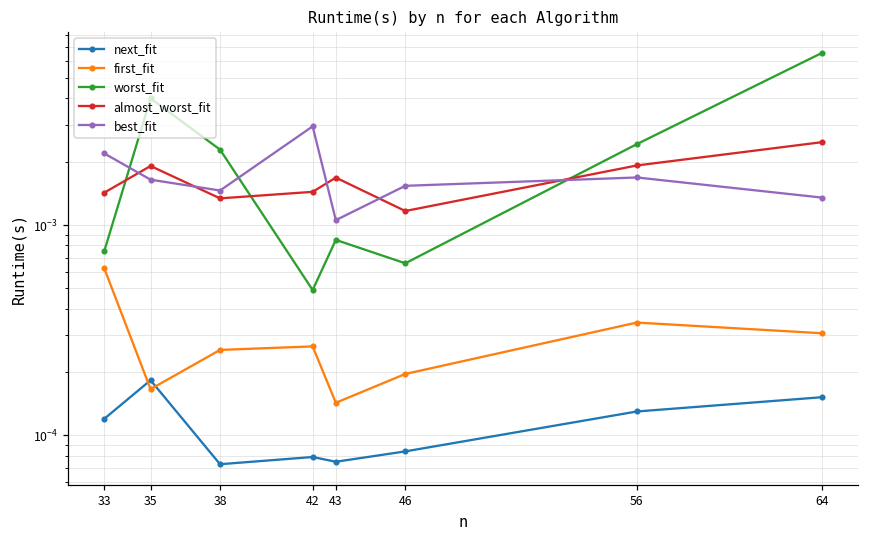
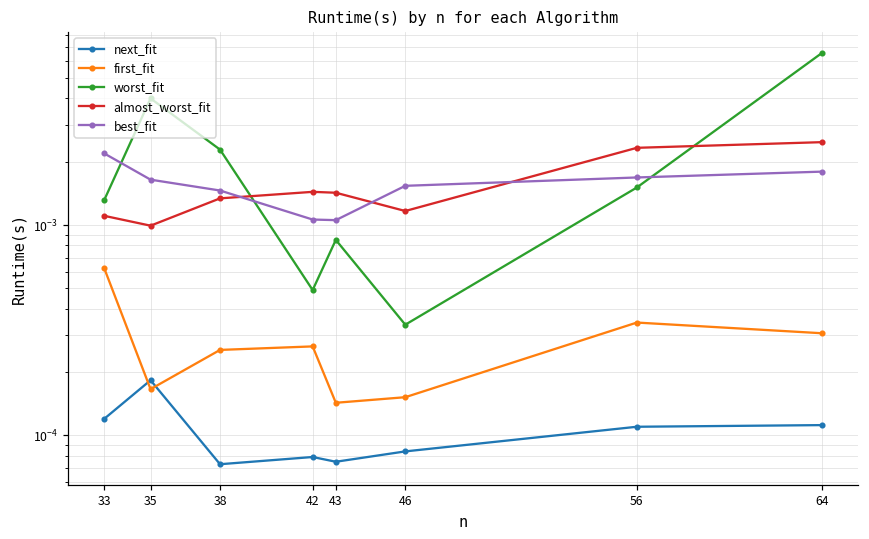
  {
    "next_fit": {
      "33": 0.00012,
      "35": 0.00018,
      "38": 0.000073,
      "42": 0.00008,
      "43": 0.000075,
      "46": 0.00008,
-     "56": 0.00013,
-     "64": 0.00015
+     "56": 0.00011,
+     "64": 0.00011
    },
    "first_fit": {
      "33": 0.00062,
      "35": 0.00017,
      "38": 0.00026,
      "42": 0.00027,
      "43": 0.00014,
-     "46": 0.00020,
+     "46": 0.00015,
      "56": 0.00034,
      "64": 0.00031
    },
    "worst_fit": {
-     "33": 0.00075,
+     "33": 0.0013,
      "38": 0.0023,
      "42": 0.00049,
      "43": 0.0009,
-     "46": 0.00066,
-     "56": 0.0024,
+     "46": 0.00034,
+     "56": 0.0015,
      "64": 0.0066
    },
    "almost_worst_fit": {
-     "33": 0.0014,
-     "35": 0.0019,
+     "33": 0.0011,
+     "35": 0.0010,
      "38": 0.0013,
      "42": 0.0014,
-     "43": 0.0017,
+     "43": 0.0014,
      "46": 0.0012,
-     "56": 0.0019,
+     "56": 0.0023,
      "64": 0.0025
    },
    "best_fit": {
      "33": 0.0022,
      "35": 0.0016,
      "38": 0.0015,
-     "42": 0.0029,
+     "42": 0.0011,
      "43": 0.0011,
      "46": 0.0015,
      "56": 0.0017,
-     "64": 0.0014
+     "64": 0.0018
    }
  }
